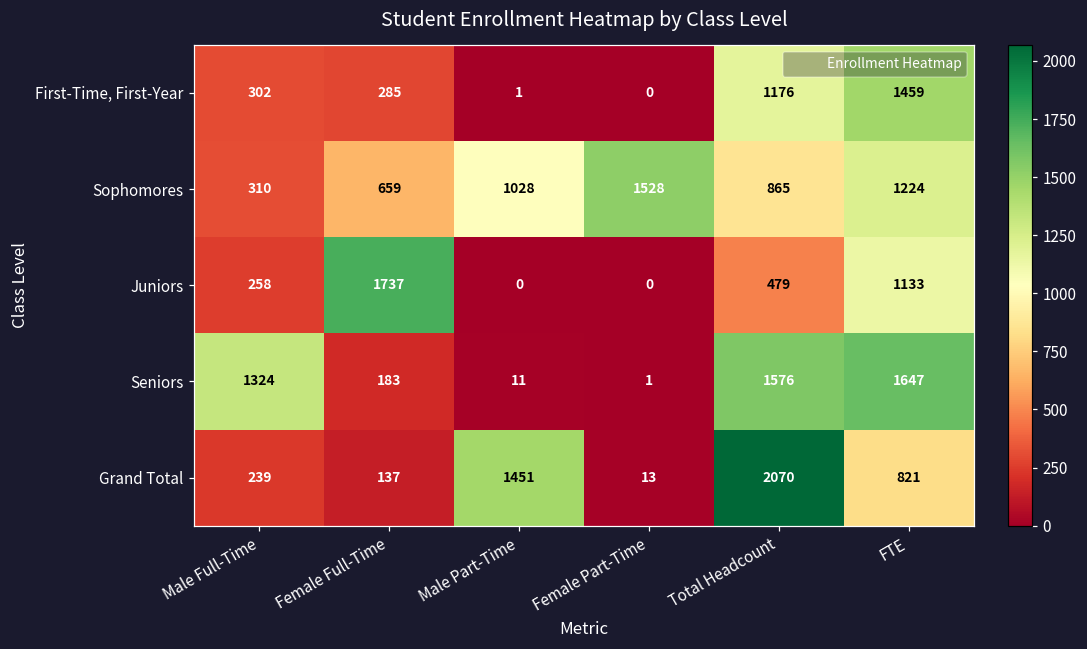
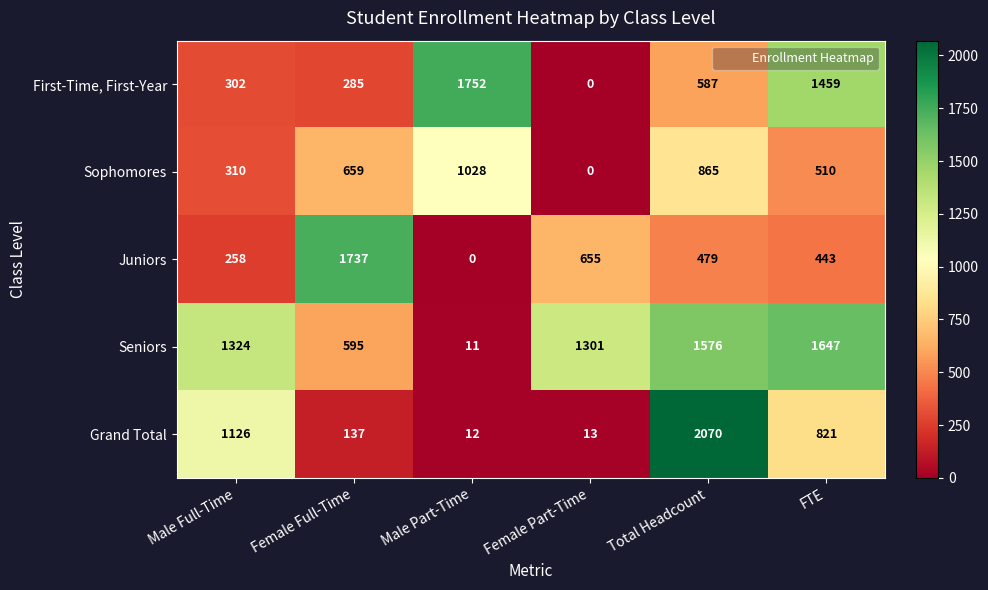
  {
    "First-Time, First-Year": {
      "Male Full-Time": 302,
      "Female Full-Time": 285,
-     "Male Part-Time": 1,
+     "Male Part-Time": 1752,
      "Female Part-Time": 0,
-     "Total Headcount": 1176,
+     "Total Headcount": 587,
      "FTE": 1459
    },
    "Sophomores": {
      "Male Full-Time": 310,
      "Female Full-Time": 659,
      "Male Part-Time": 1028,
-     "Female Part-Time": 1528,
+     "Female Part-Time": 0,
      "Total Headcount": 865,
-     "FTE": 1224
+     "FTE": 510
    },
    "Juniors": {
      "Male Full-Time": 258,
      "Female Full-Time": 1737,
      "Male Part-Time": 0,
-     "Female Part-Time": 0,
+     "Female Part-Time": 655,
      "Total Headcount": 479,
-     "FTE": 1133
+     "FTE": 443
    },
    "Seniors": {
      "Male Full-Time": 1324,
-     "Female Full-Time": 183,
+     "Female Full-Time": 595,
      "Male Part-Time": 11,
-     "Female Part-Time": 1,
+     "Female Part-Time": 1301,
      "Total Headcount": 1576,
      "FTE": 1647
    },
    "Grand Total": {
-     "Male Full-Time": 239,
+     "Male Full-Time": 1126,
      "Female Full-Time": 137,
-     "Male Part-Time": 1451,
+     "Male Part-Time": 12,
      "Female Part-Time": 13,
      "Total Headcount": 2070,
      "FTE": 821
    }
  }
